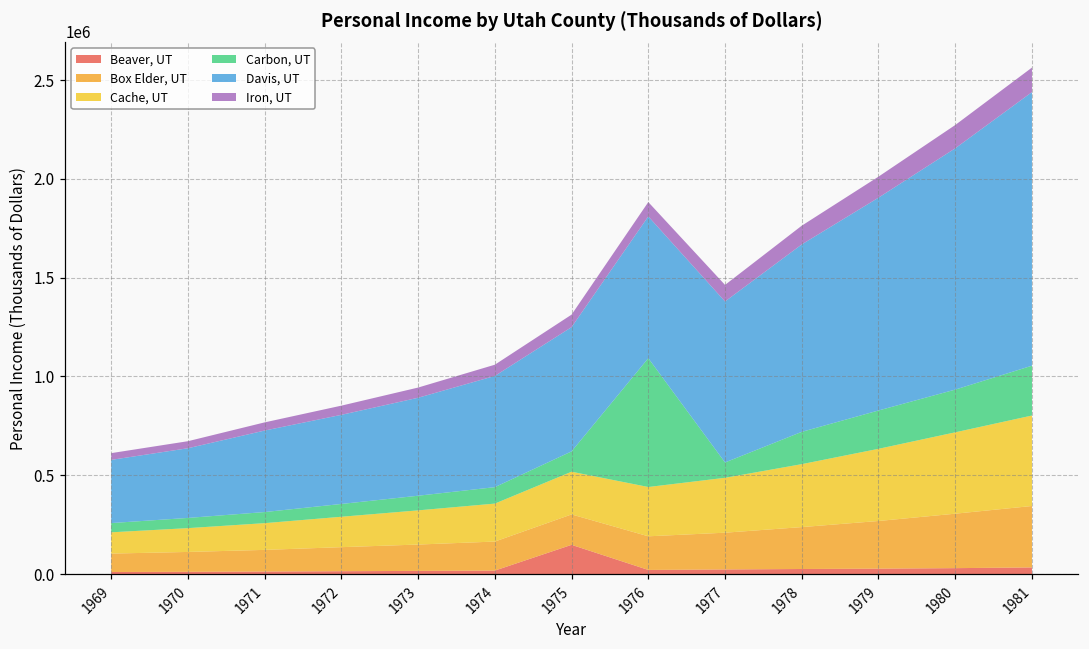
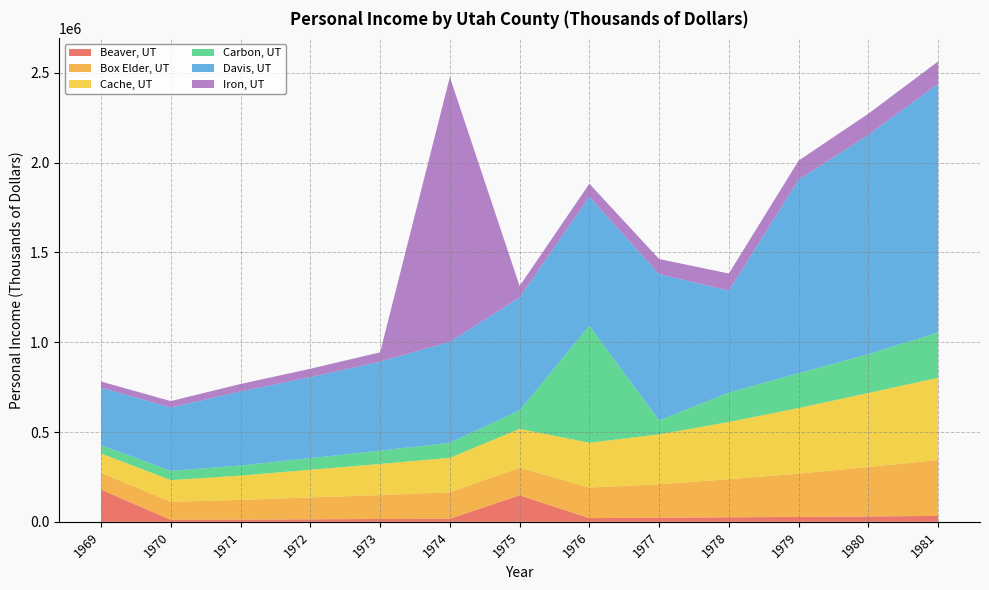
  {
    "Beaver, UT": {
-     "1969": 10000,
+     "1969": 180000,
      "1972": 10000,
      "1973": 20000,
      "1974": 20000,
      "1975": 150000,
      "1976": 20000,
      "1977": 20000,
      "1978": 30000,
      "1979": 30000,
      "1980": 30000,
      "1981": 30000
    },
    "Carbon, UT": {
      "1969": 50000,
      "1970": 50000,
      "1971": 60000,
      "1972": 60000,
      "1973": 70000,
      "1974": 80000,
      "1975": 100000,
      "1976": 650000,
      "1977": 80000,
      "1978": 160000,
      "1979": 190000,
      "1980": 220000,
      "1981": 250000
    },
    "Davis, UT": {
      "1969": 320000,
      "1970": 350000,
      "1971": 410000,
      "1972": 450000,
      "1973": 500000,
      "1974": 560000,
      "1975": 630000,
      "1976": 720000,
      "1977": 810000,
-     "1978": 950000,
+     "1978": 570000,
      "1979": 1080000,
      "1980": 1220000,
      "1981": 1380000
    },
    "Iron, UT": {
      "1969": 30000,
      "1970": 40000,
      "1971": 40000,
      "1972": 50000,
      "1973": 50000,
-     "1974": 60000,
+     "1974": 1470000,
      "1975": 60000,
      "1976": 70000,
      "1977": 80000,
      "1978": 90000,
      "1979": 110000,
      "1980": 120000,
      "1981": 120000
    }
  }
